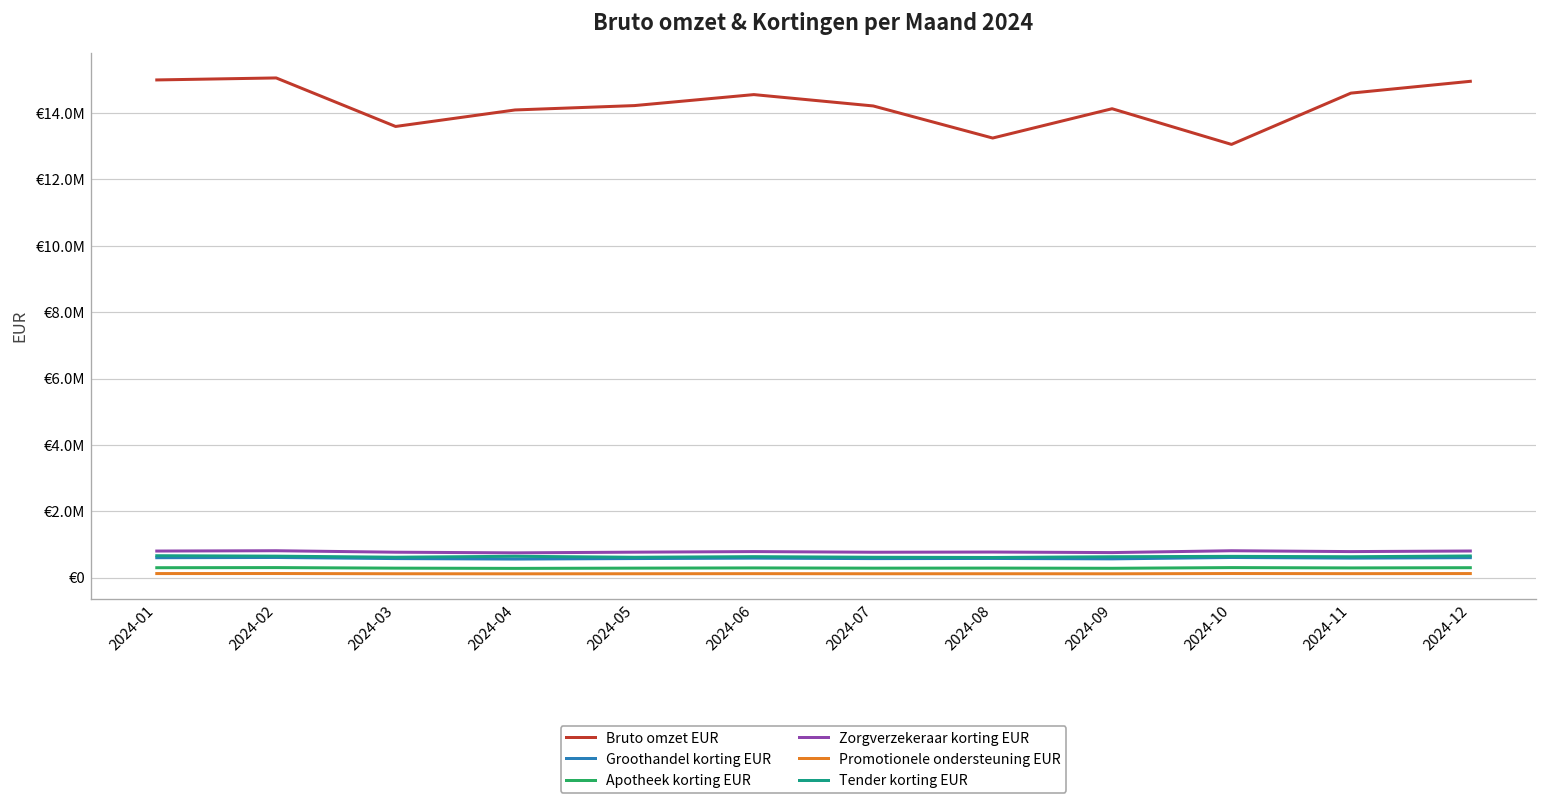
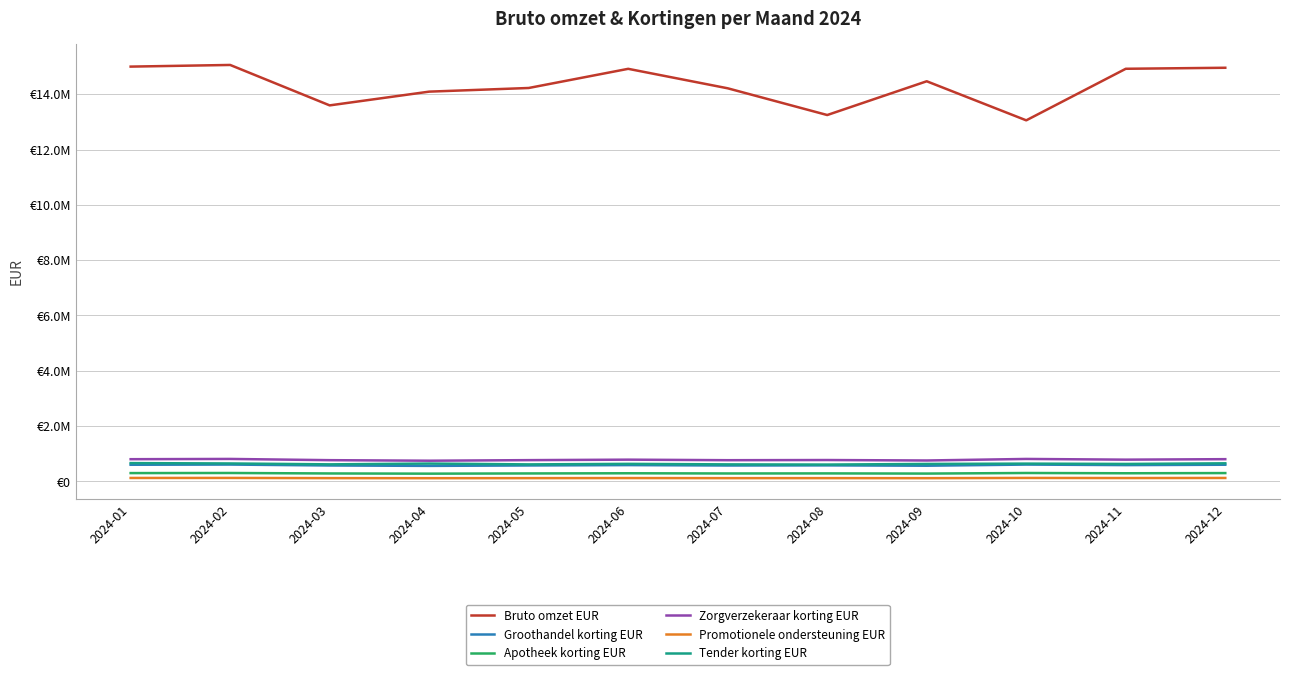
  {
    "Bruto omzet EUR": {
      "2024-01": "€15000000",
      "2024-02": "€15100000",
      "2024-03": "€13600000",
      "2024-04": "€14100000",
      "2024-05": "€14200000",
-     "2024-06": "€14600000",
+     "2024-06": "€14900000",
      "2024-07": "€14200000",
      "2024-08": "€13200000",
-     "2024-09": "€14100000",
+     "2024-09": "€14500000",
      "2024-10": "€13100000",
-     "2024-11": "€14600000",
+     "2024-11": "€14900000",
      "2024-12": "€15000000"
    },
    "Zorgverzekeraar korting EUR": {
      "2024-01": "€800000",
      "2024-02": "€800000",
      "2024-03": "€800000",
      "2024-04": "€700000",
      "2024-05": "€800000",
      "2024-06": "€800000",
      "2024-07": "€800000",
      "2024-08": "€800000",
      "2024-09": "€800000",
      "2024-10": "€800000",
      "2024-11": "€800000",
      "2024-12": "€800000"
    },
    "Promotionele ondersteuning EUR": {
      "2024-01": "€100000",
      "2024-02": "€100000",
      "2024-03": "€100000",
      "2024-04": "€100000",
      "2024-05": "€100000",
      "2024-06": "€100000",
      "2024-07": "€100000",
      "2024-08": "€100000",
      "2024-09": "€100000",
      "2024-10": "€100000",
      "2024-11": "€100000",
      "2024-12": "€100000"
    }
  }
